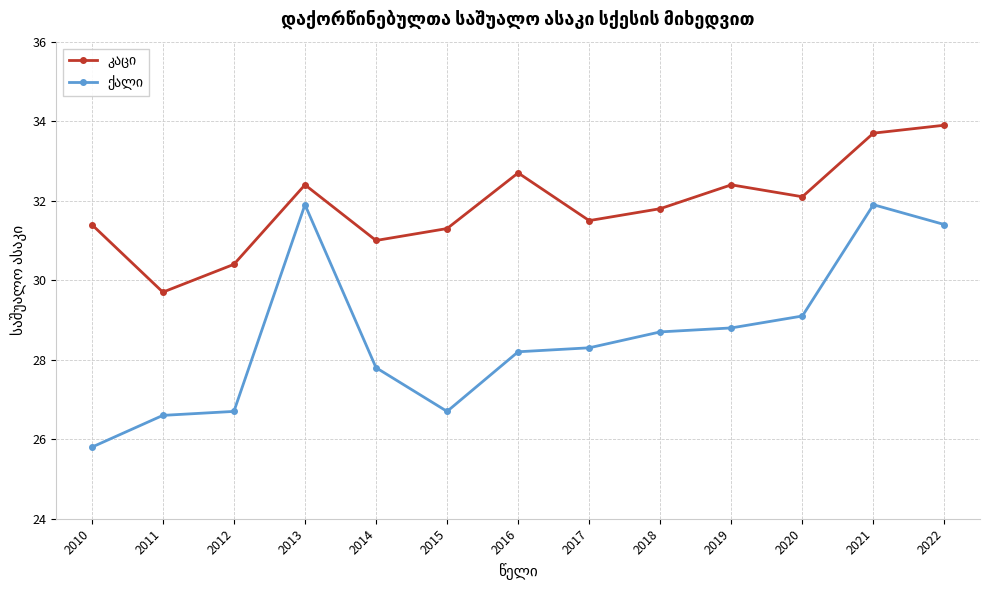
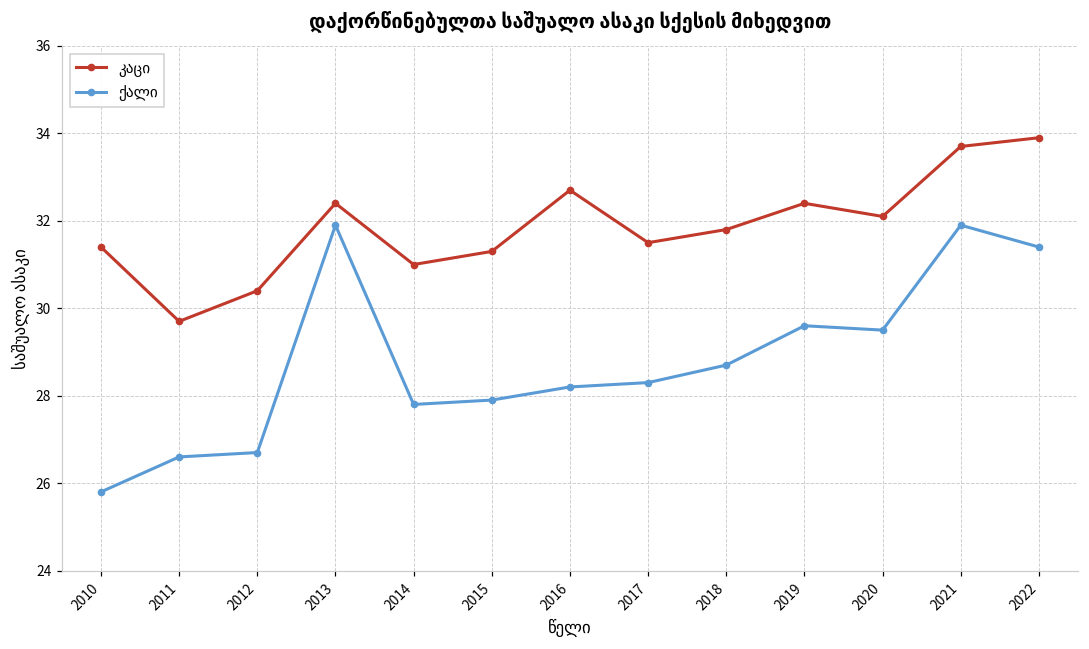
  {
    "კაცი": {
      "2010": 31.4,
      "2011": 29.7,
      "2012": 30.4,
      "2013": 32.4,
      "2014": 31.0,
      "2015": 31.3,
      "2016": 32.7,
      "2017": 31.5,
      "2018": 31.8,
      "2019": 32.4,
      "2020": 32.1,
      "2021": 33.7,
      "2022": 33.9
    },
    "ქალი": {
      "2010": 25.8,
      "2011": 26.6,
      "2012": 26.7,
      "2013": 31.9,
      "2014": 27.8,
-     "2015": 26.7,
+     "2015": 27.9,
      "2016": 28.2,
      "2017": 28.3,
      "2018": 28.7,
-     "2019": 28.8,
-     "2020": 29.1,
+     "2019": 29.6,
+     "2020": 29.5,
      "2021": 31.9,
      "2022": 31.4
    }
  }
